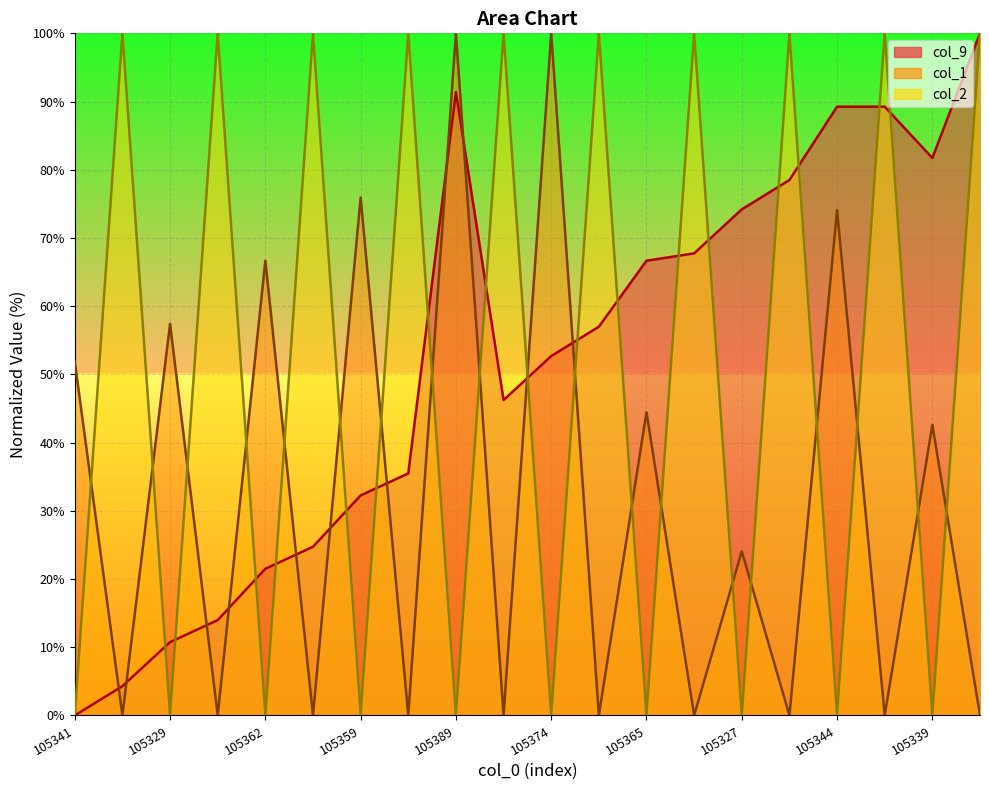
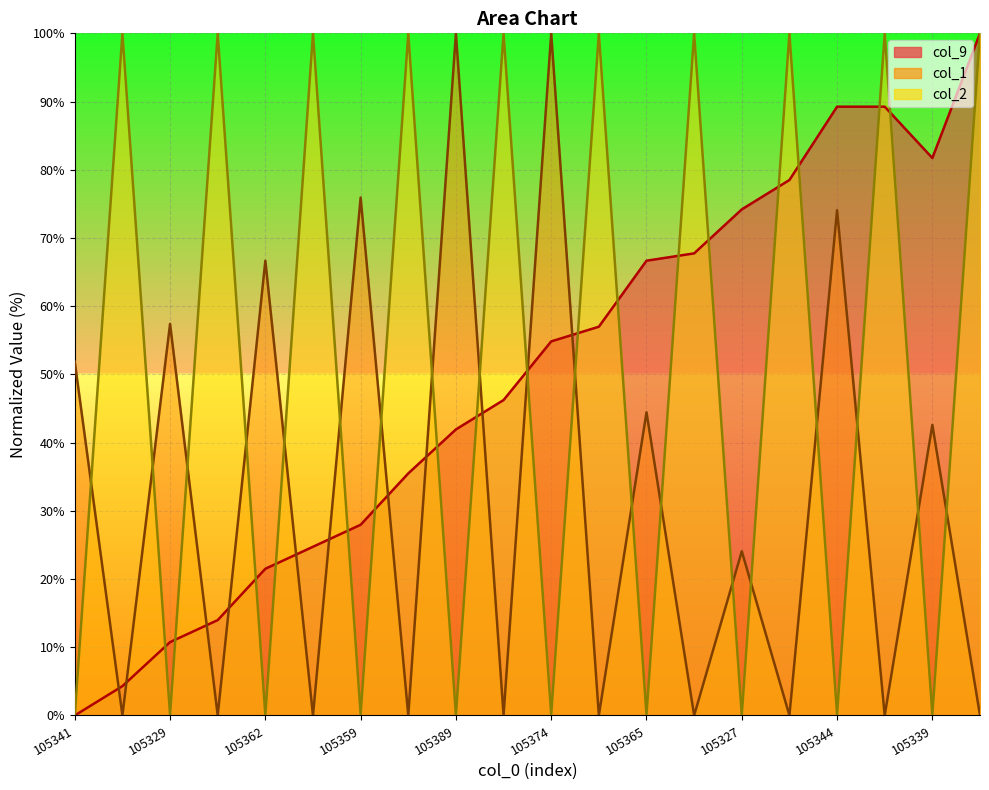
  {
    "col_9": {
      "105329": "11%",
      "105362": "22%",
-     "105359": "32%",
-     "105389": "91%",
-     "105374": "53%",
+     "105359": "28%",
+     "105389": "42%",
+     "105374": "55%",
      "105365": "67%",
      "105327": "74%",
      "105344": "89%",
      "105339": "82%"
    }
  }
